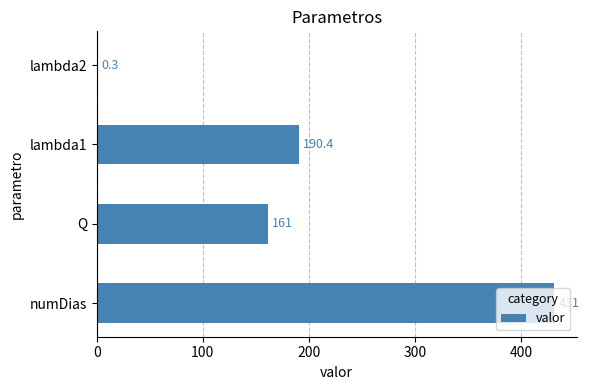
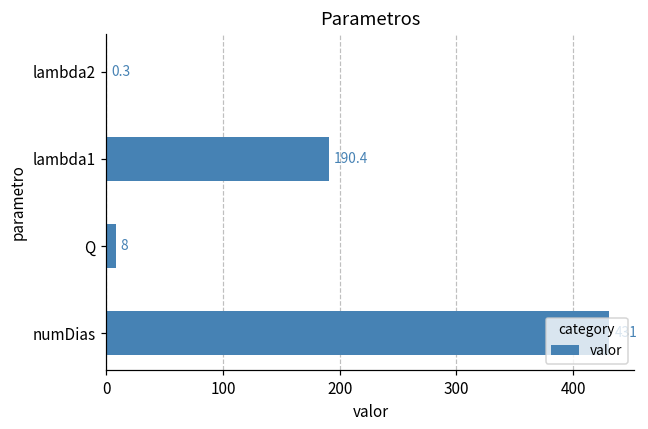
  {
    "lambda2": 0.3,
    "lambda1": 190.4,
-   "Q": 161
+   "Q": 8
  }
